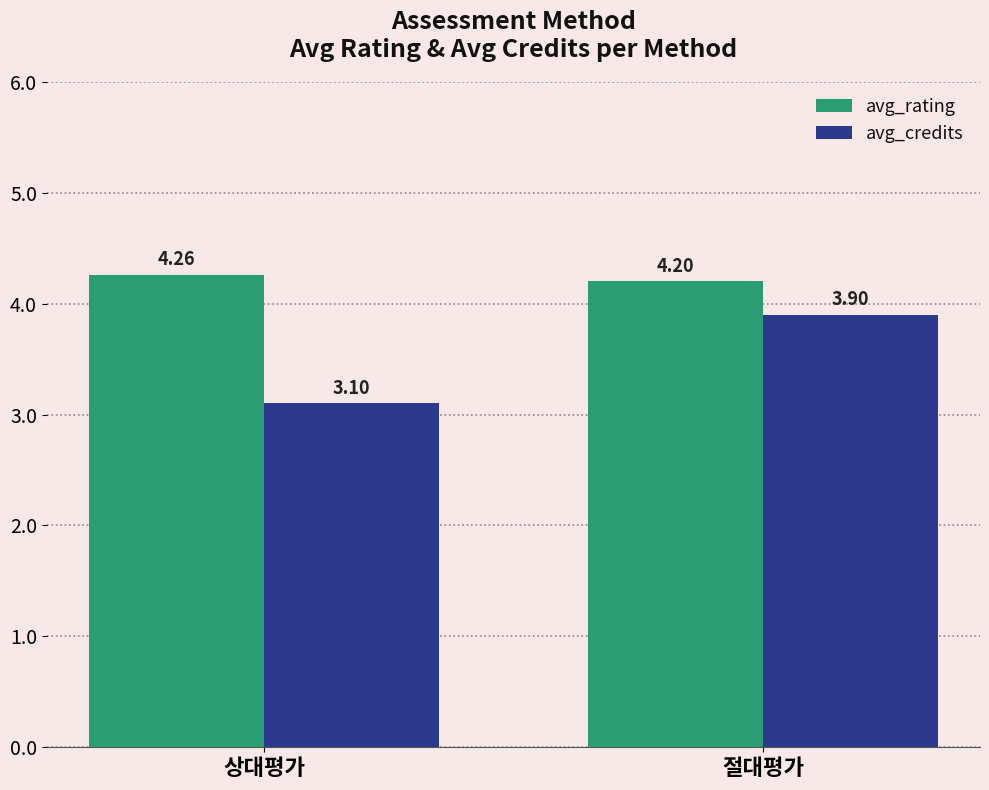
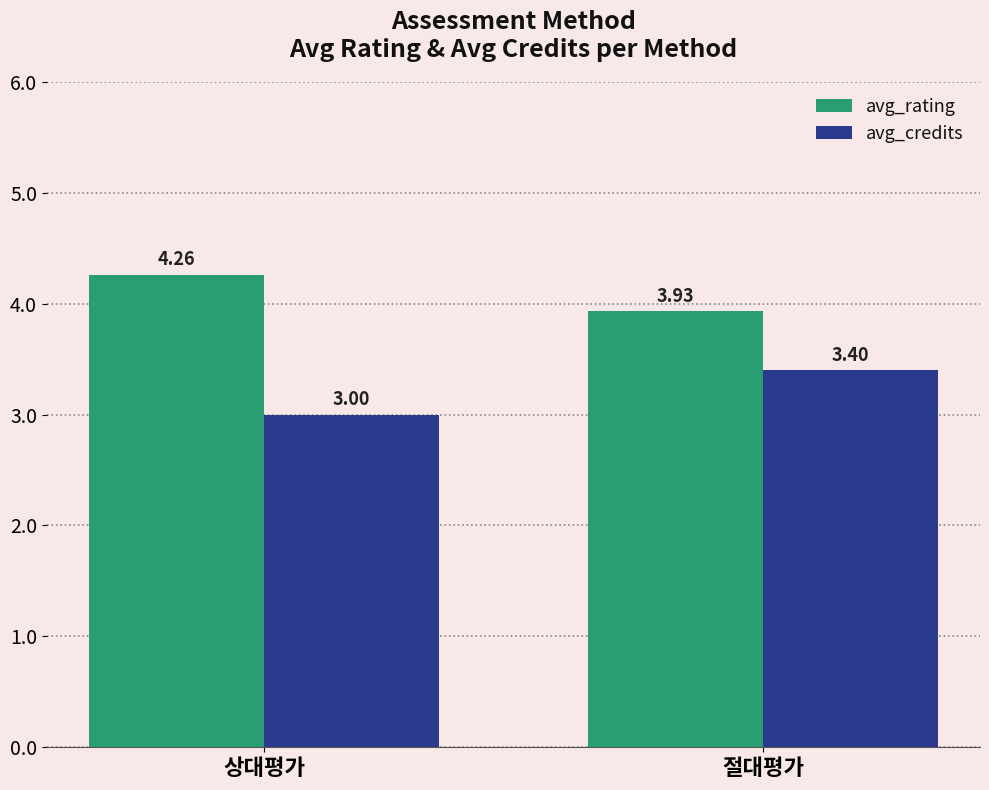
  {
    "avg_rating": {
      "상대평가": 4.26,
-     "절대평가": 4.20
+     "절대평가": 3.93
    },
    "avg_credits": {
-     "상대평가": 3.10,
-     "절대평가": 3.90
+     "상대평가": 3.00,
+     "절대평가": 3.40
    }
  }
